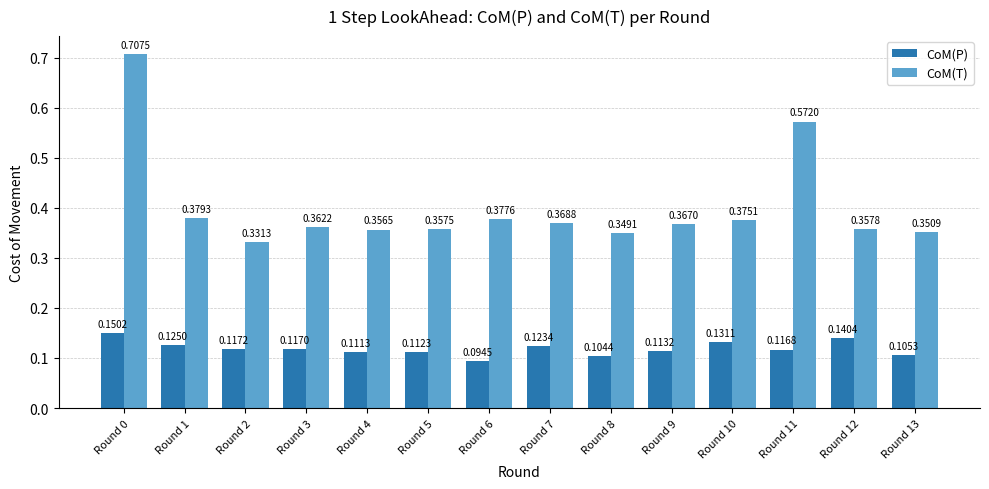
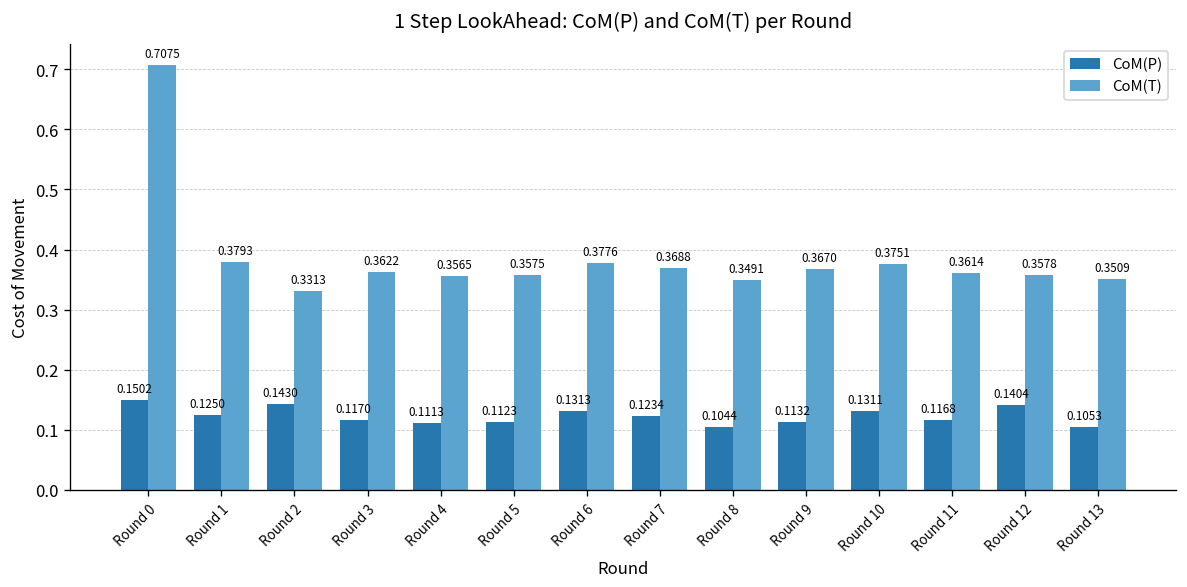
  {
    "CoM(P)": {
      "Round 0": 0.1502,
      "Round 1": 0.1250,
-     "Round 2": 0.1172,
+     "Round 2": 0.1430,
      "Round 3": 0.1170,
      "Round 4": 0.1113,
      "Round 5": 0.1123,
-     "Round 6": 0.0945,
+     "Round 6": 0.1313,
      "Round 7": 0.1234,
      "Round 8": 0.1044,
      "Round 9": 0.1132,
      "Round 10": 0.1311,
      "Round 11": 0.1168,
      "Round 12": 0.1404,
      "Round 13": 0.1053
    },
    "CoM(T)": {
      "Round 0": 0.7075,
      "Round 1": 0.3793,
      "Round 2": 0.3313,
      "Round 3": 0.3622,
      "Round 4": 0.3565,
      "Round 5": 0.3575,
      "Round 6": 0.3776,
      "Round 7": 0.3688,
      "Round 8": 0.3491,
      "Round 9": 0.3670,
      "Round 10": 0.3751,
-     "Round 11": 0.5720,
+     "Round 11": 0.3614,
      "Round 12": 0.3578,
      "Round 13": 0.3509
    }
  }
